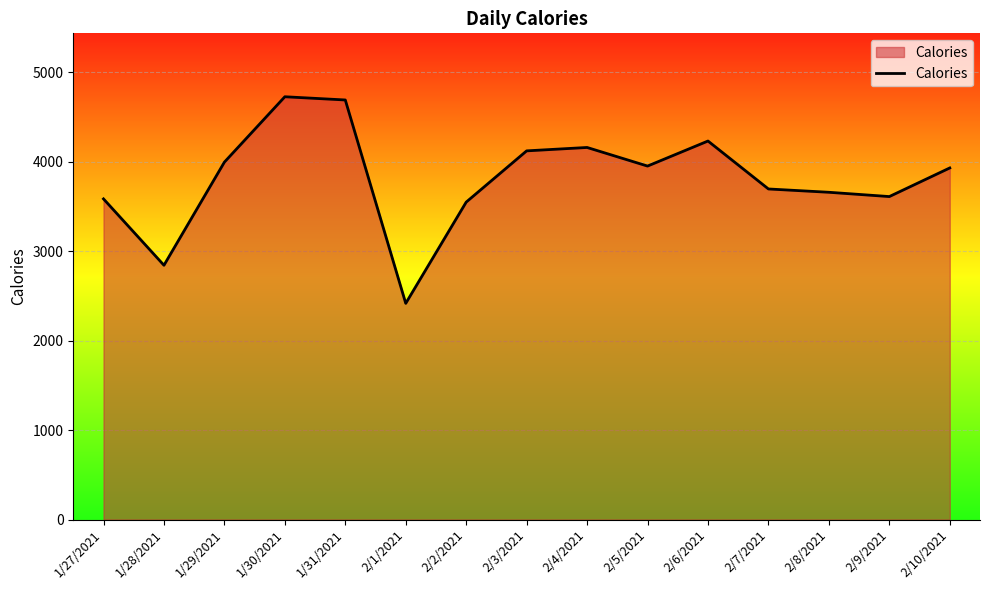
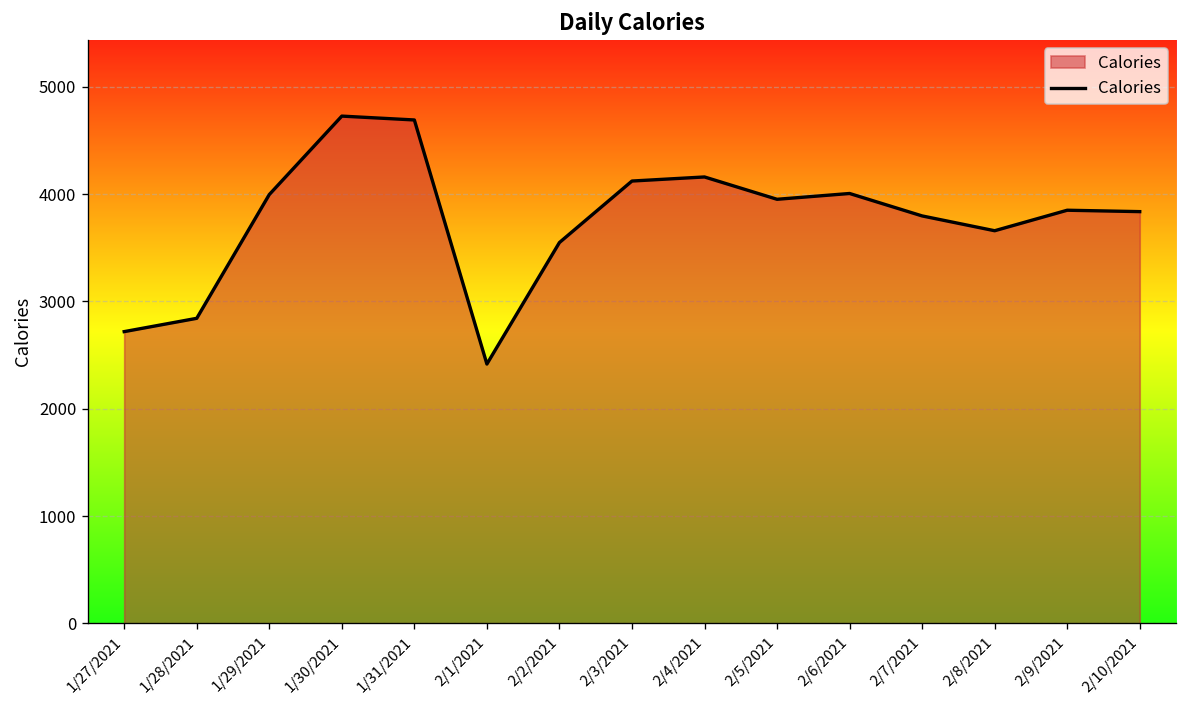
  {
-   "1/27/2021": 3600,
+   "1/27/2021": 2700,
    "1/28/2021": 2800,
    "1/29/2021": 4000,
    "1/30/2021": 4700,
    "1/31/2021": 4700,
    "2/1/2021": 2400,
    "2/2/2021": 3500,
    "2/3/2021": 4100,
    "2/4/2021": 4200,
    "2/5/2021": 4000,
-   "2/6/2021": 4200,
-   "2/7/2021": 3700,
+   "2/6/2021": 4000,
+   "2/7/2021": 3800,
    "2/8/2021": 3700,
-   "2/9/2021": 3600,
-   "2/10/2021": 3900
+   "2/9/2021": 3900,
+   "2/10/2021": 3800
  }
